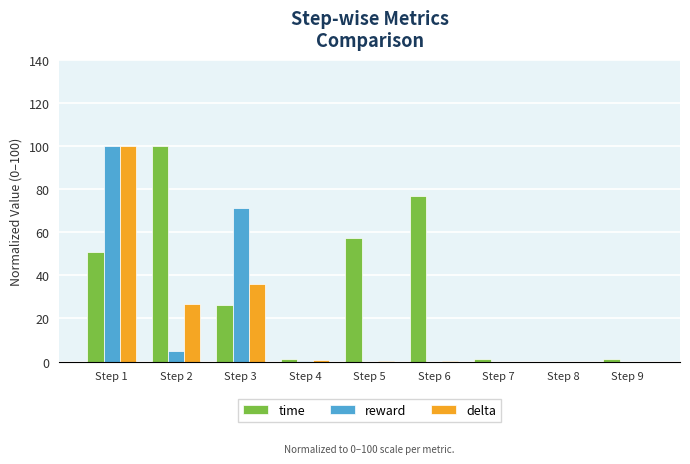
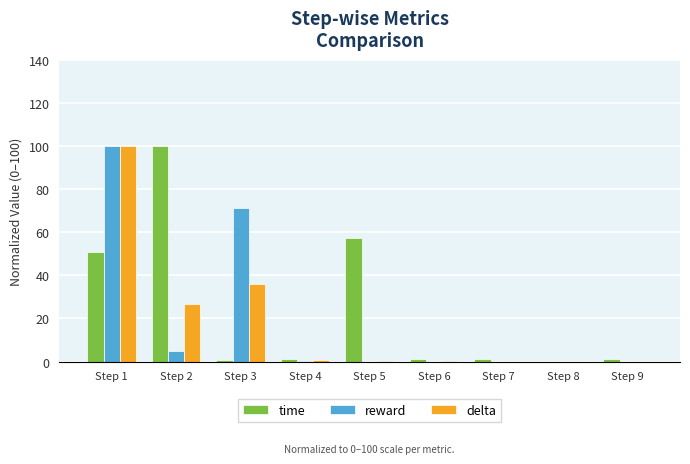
  {
    "time": {
      "Step 1": 51,
      "Step 2": 100,
-     "Step 3": 26,
+     "Step 3": 1,
      "Step 5": 57,
-     "Step 6": 77,
+     "Step 6": 1,
      "Step 8": 0
    },
    "reward": {
      "Step 1": 100,
      "Step 2": 5,
      "Step 3": 71,
      "Step 6": 0
    },
    "delta": {
      "Step 1": 100,
      "Step 2": 27,
      "Step 3": 36,
      "Step 9": 0
    }
  }
